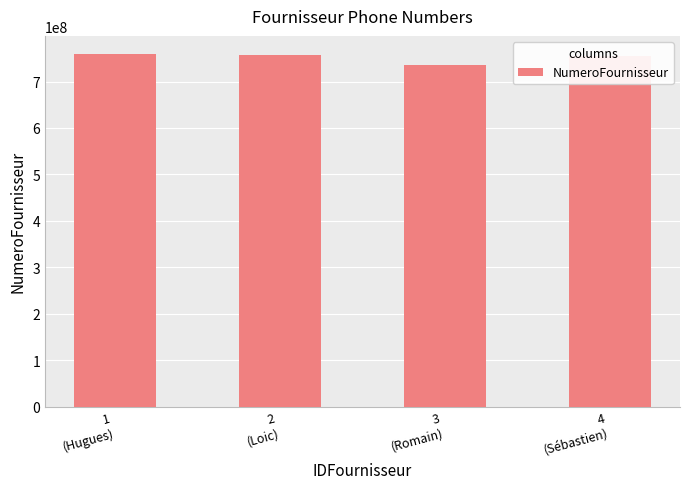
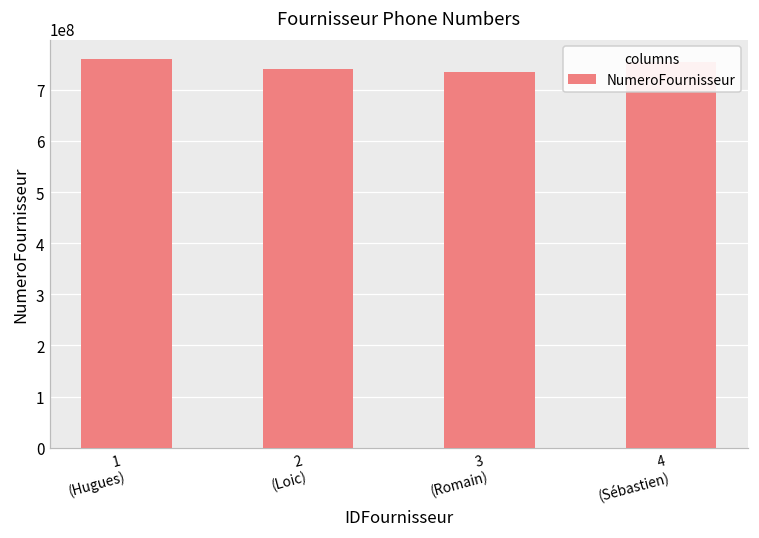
  {
    "1 (Hugues)": 760000000,
-   "2 (Loic)": 760000000,
+   "2 (Loic)": 740000000,
    "3 (Romain)": 740000000
  }
